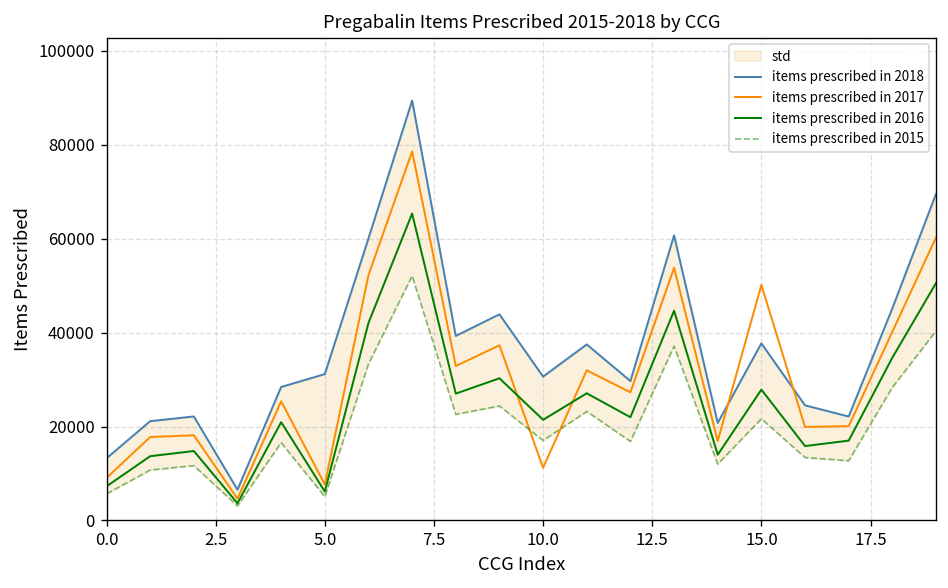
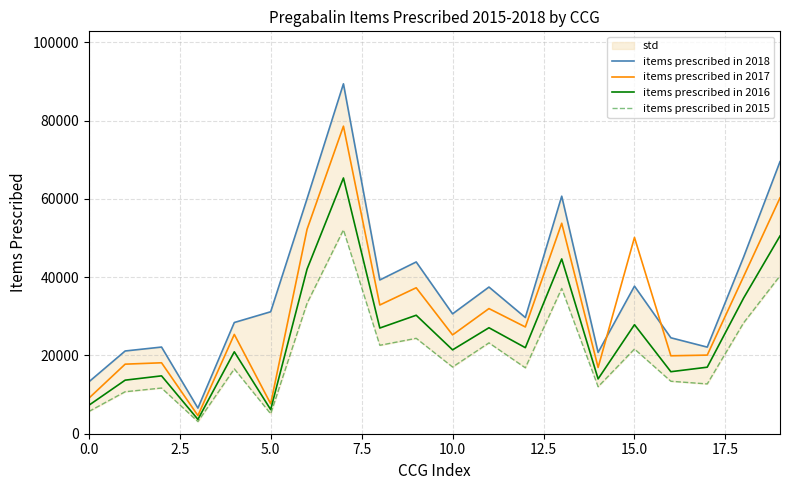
  {
    "std": {
      "0.0": 13000,
      "5.0": 31000,
      "10.0": 31000,
      "15.0": 38000
    },
    "items prescribed in 2017": {
      "0.0": 9000,
      "5.0": 8000,
-     "10.0": 11000,
+     "10.0": 25000,
      "15.0": 50000
    }
  }
